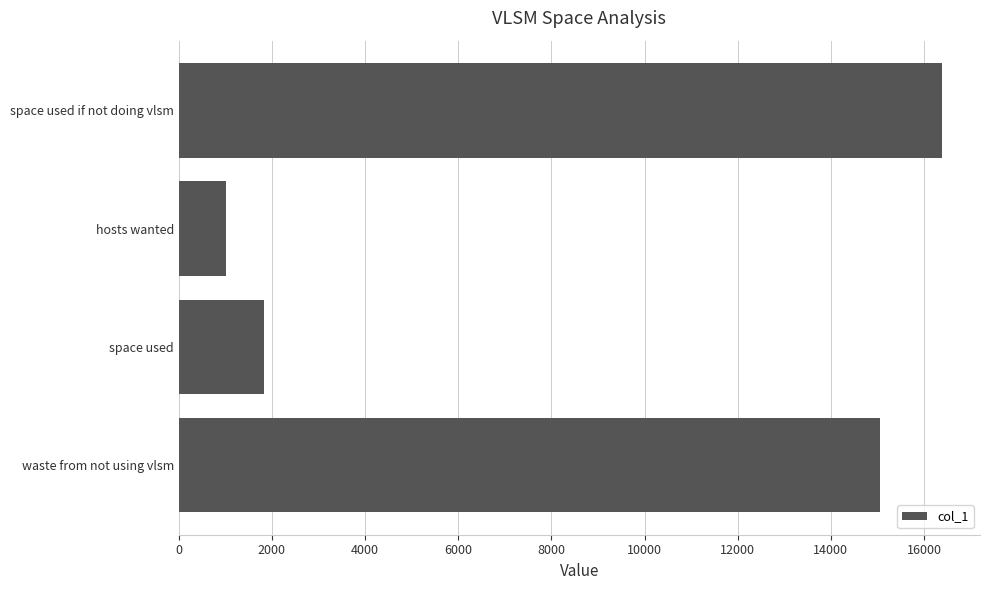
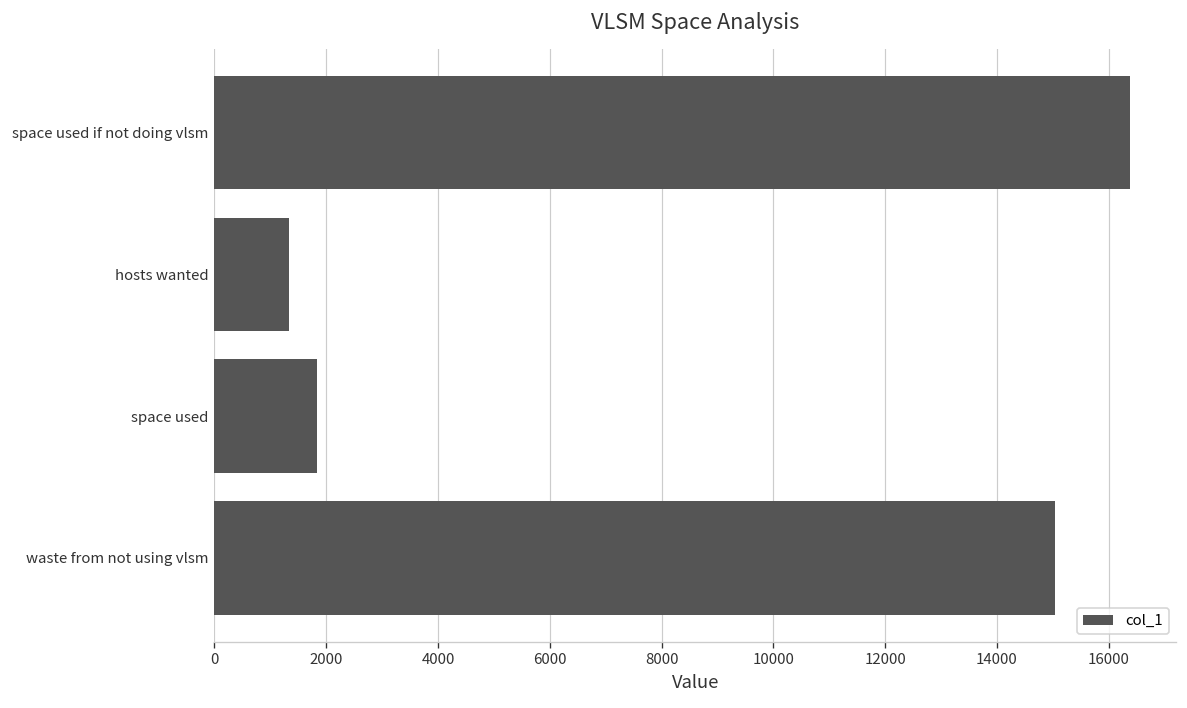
  {
    "space used if not doing vlsm": 16400,
-   "hosts wanted": 1000,
+   "hosts wanted": 1300,
    "space used": 1800,
    "waste from not using vlsm": 15000
  }
